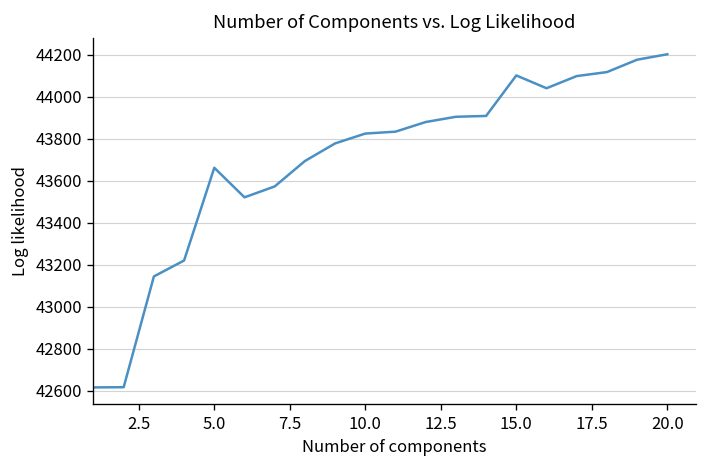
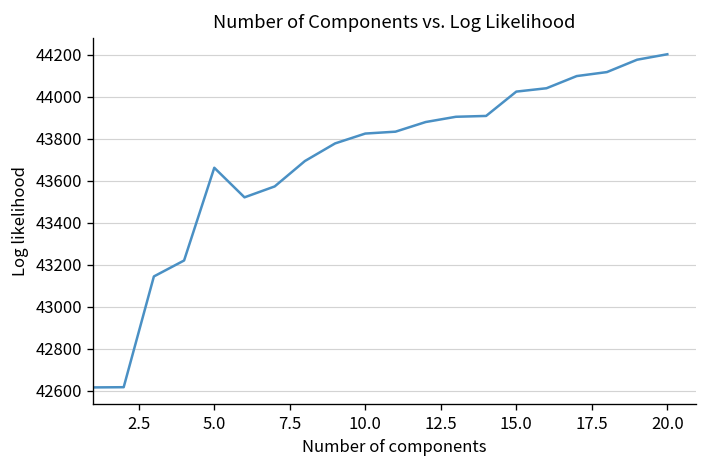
  {
    "5.0": 43660,
    "10.0": 43830,
-   "15.0": 44100,
+   "15.0": 44030,
    "20.0": 44200
  }
